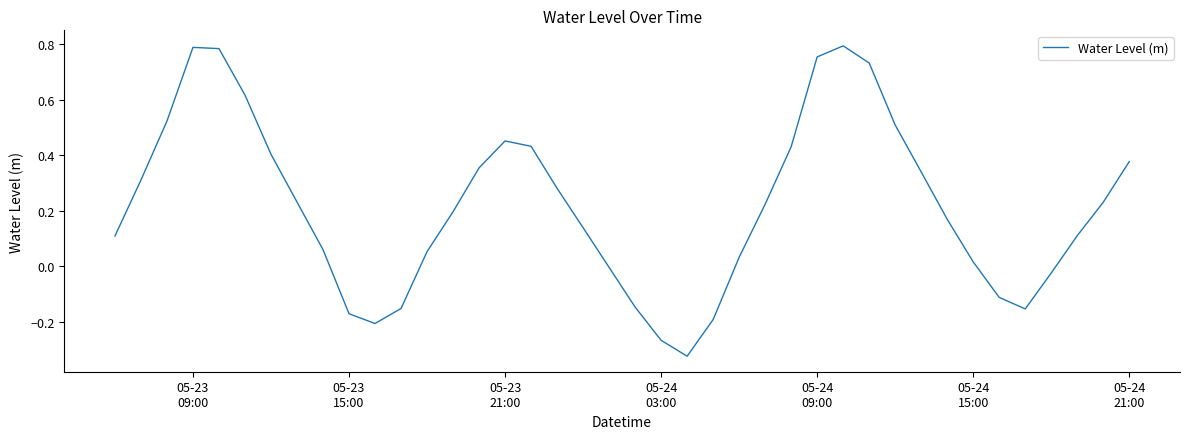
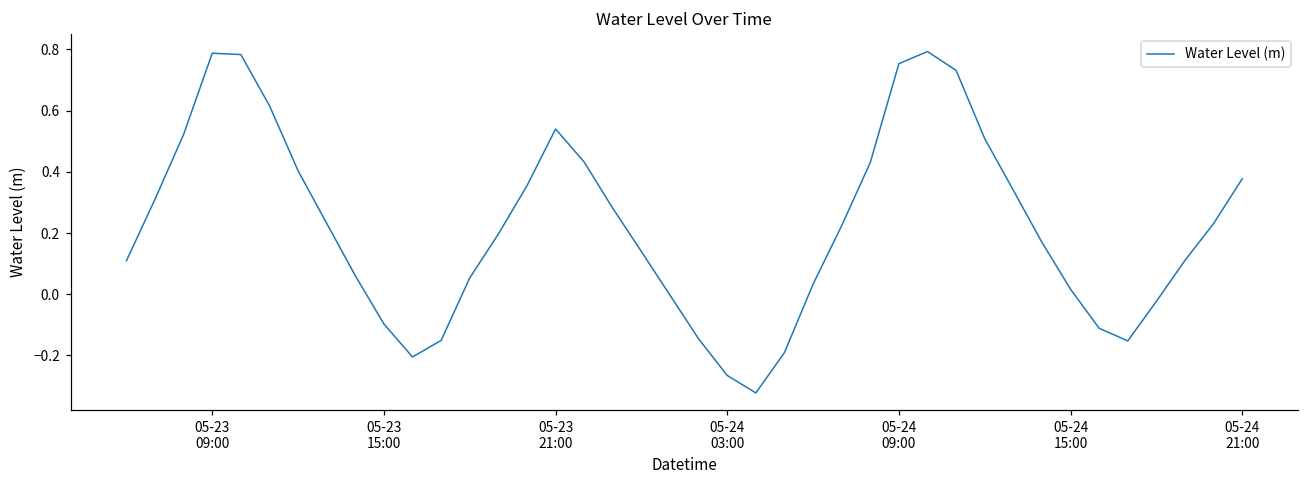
  {
    "05-23 09:00": 0.79,
-   "05-23 15:00": -0.17,
-   "05-23 21:00": 0.45,
+   "05-23 15:00": -0.10,
+   "05-23 21:00": 0.54,
    "05-24 03:00": -0.27,
    "05-24 09:00": 0.75,
    "05-24 15:00": 0.02,
    "05-24 21:00": 0.38
  }
